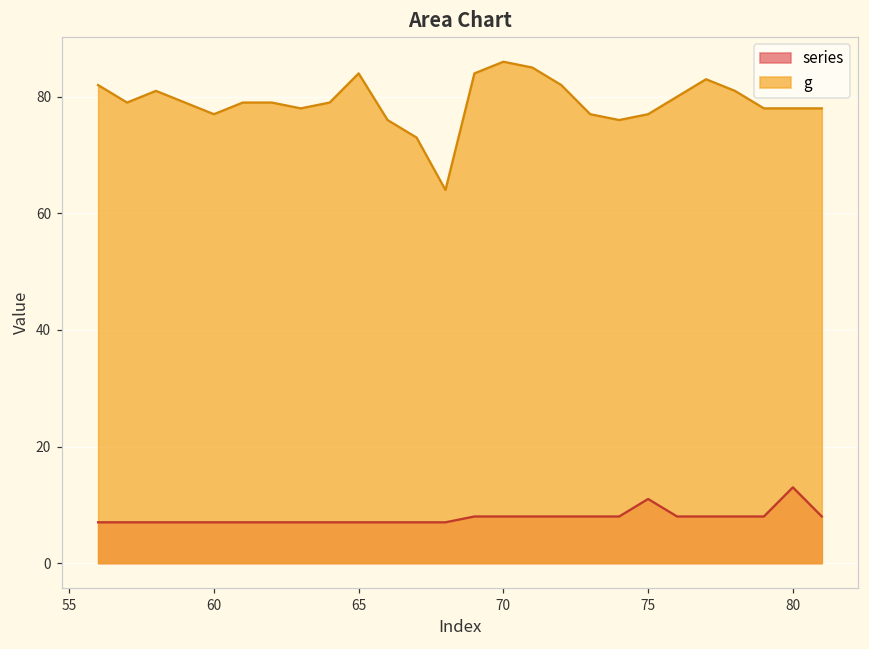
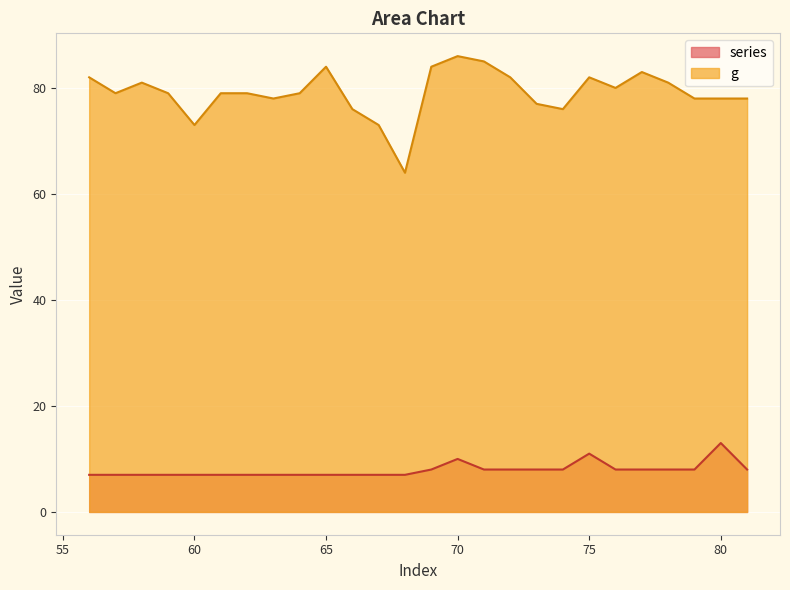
  {
    "series": {
      "60": 7,
      "65": 7,
-     "70": 8,
+     "70": 10,
      "75": 11,
      "80": 13
    },
    "g": {
-     "60": 77,
+     "60": 73,
      "65": 84,
      "70": 86,
-     "75": 77,
+     "75": 82,
      "80": 78
    }
  }
